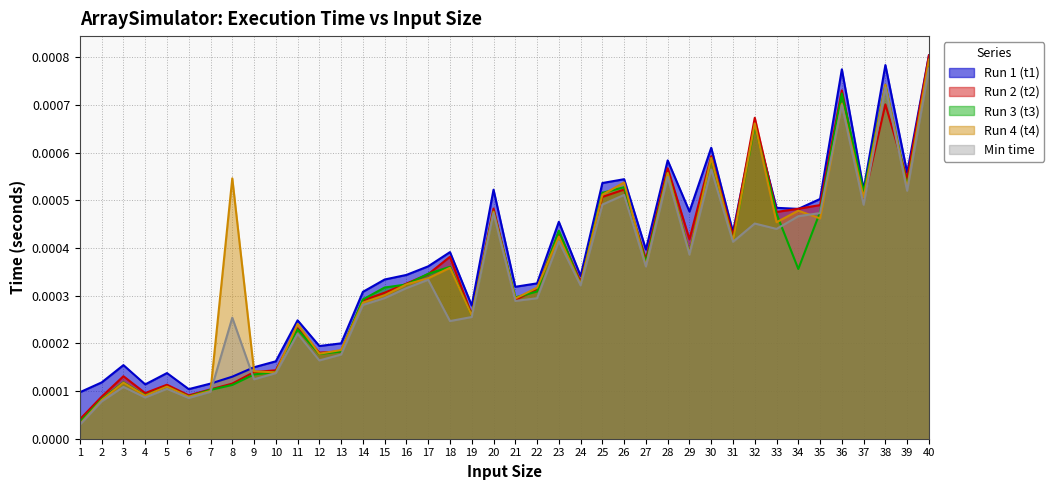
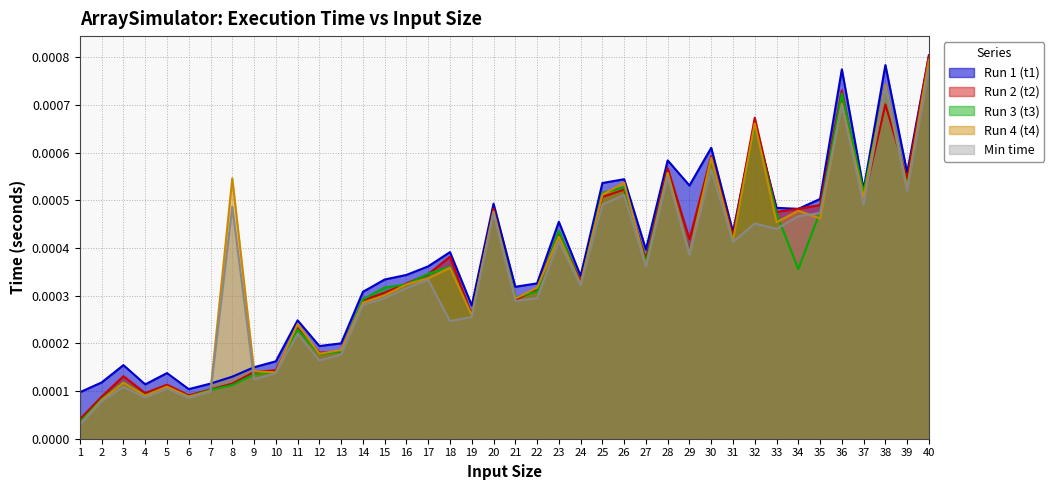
  {
    "Run 1 (t1)": {
      "1": 0.00010,
      "2": 0.00012,
      "3": 0.00015,
      "4": 0.00011,
      "5": 0.00014,
      "6": 0.00010,
      "7": 0.00012,
      "8": 0.00013,
      "9": 0.00015,
      "10": 0.00016,
      "11": 0.00025,
      "12": 0.00019,
      "13": 0.00020,
      "14": 0.00031,
      "15": 0.00033,
      "16": 0.00034,
      "17": 0.00036,
      "18": 0.00039,
      "19": 0.00028,
-     "20": 0.00052,
+     "20": 0.00049,
      "21": 0.00032,
      "22": 0.00033,
      "23": 0.00046,
      "24": 0.00034,
      "25": 0.00054,
      "26": 0.00054,
      "27": 0.00040,
      "28": 0.00058,
-     "29": 0.00048,
+     "29": 0.00053,
      "30": 0.00061,
      "31": 0.00043,
      "33": 0.00048,
      "35": 0.00050,
      "36": 0.00078,
      "38": 0.00078,
      "39": 0.00056
    },
    "Run 2 (t2)": {
      "1": 0.00004,
      "3": 0.00013,
      "15": 0.00031,
      "18": 0.00038,
      "20": 0.00048,
      "27": 0.00038,
      "28": 0.00057,
      "29": 0.00042,
      "31": 0.00043,
      "32": 0.00067,
      "35": 0.00049,
      "36": 0.00073,
      "38": 0.00070,
      "39": 0.00054
    },
    "Run 3 (t3)": {
      "15": 0.00032,
      "27": 0.00037,
      "34": 0.00036,
      "36": 0.00072,
      "40": 0.00078
    },
    "Run 4 (t4)": {
      "8": 0.00055,
      "11": 0.00024,
      "15": 0.00030,
      "23": 0.00042,
      "26": 0.00054,
      "33": 0.00045,
      "35": 0.00046,
      "40": 0.00080
    },
    "Min time": {
      "3": 0.00011,
-     "8": 0.00025,
+     "8": 0.00049,
      "9": 0.00012,
      "11": 0.00022,
      "12": 0.00016,
      "13": 0.00018,
      "15": 0.00030,
      "16": 0.00032,
      "18": 0.00025,
      "22": 0.00029,
      "23": 0.00041,
      "25": 0.00049,
      "26": 0.00051,
      "28": 0.00055,
      "30": 0.00056,
      "32": 0.00045,
      "33": 0.00044,
      "34": 0.00047,
      "37": 0.00049,
      "39": 0.00052,
      "40": 0.00078
    }
  }
